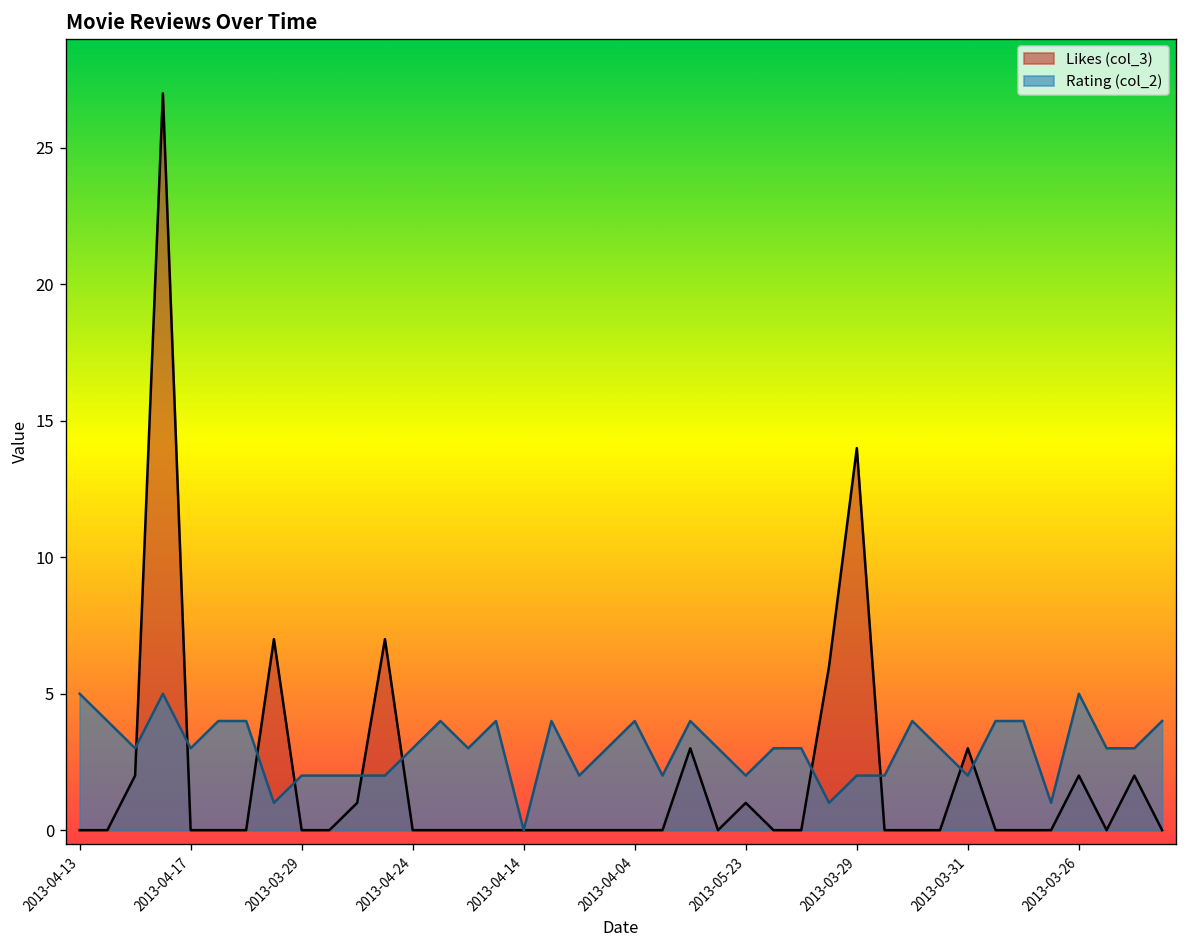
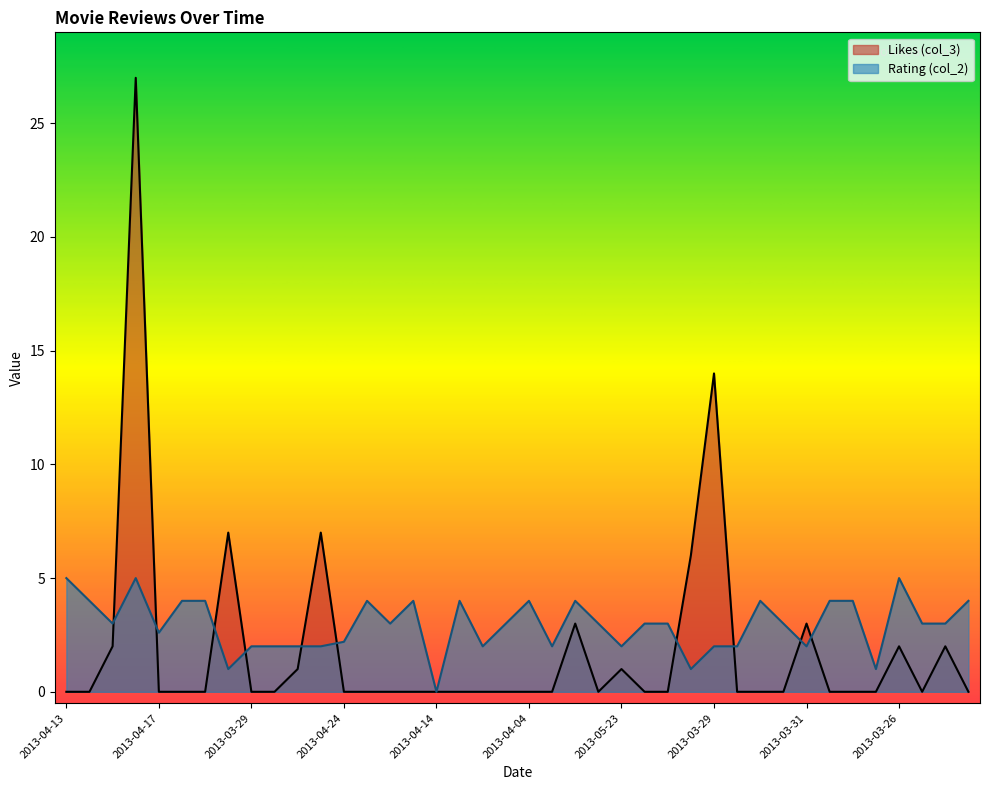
  {
    "Likes (col_3)": {
      "2013-04-17": 0.0,
      "2013-04-24": 0.0
    },
    "Rating (col_2)": {
-     "2013-04-17": 3.0,
-     "2013-04-24": 3.0
+     "2013-04-17": 2.6,
+     "2013-04-24": 2.2
    }
  }
